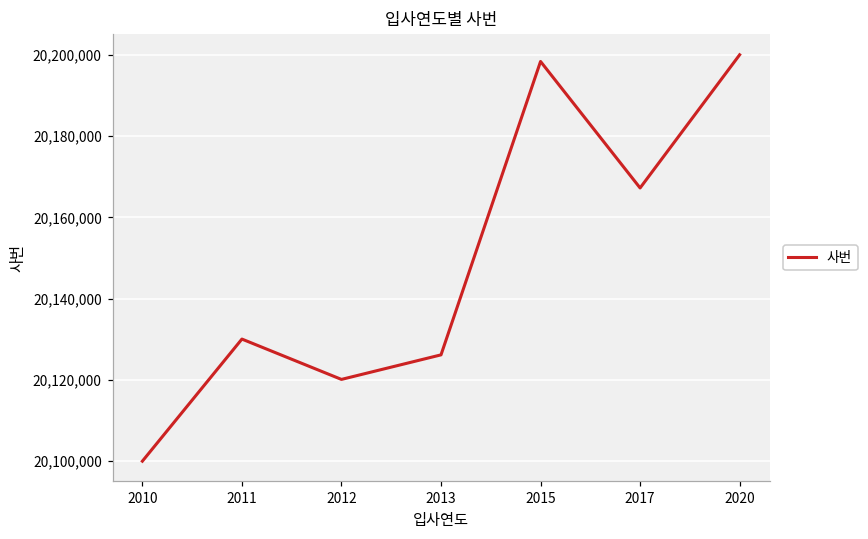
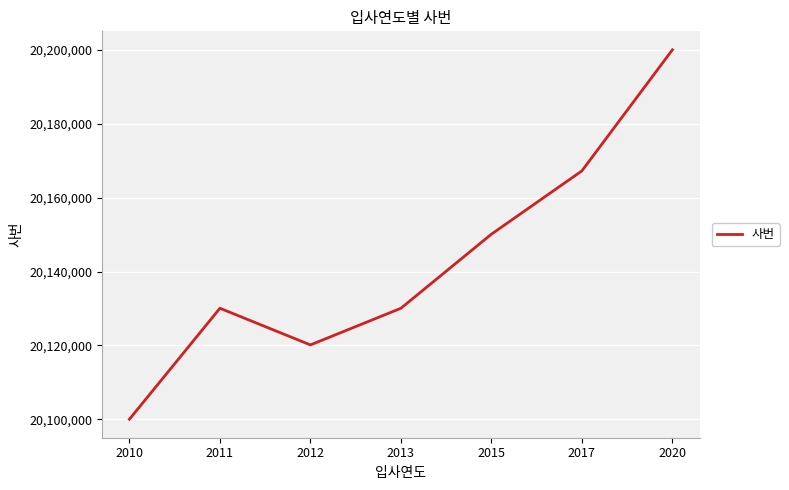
  {
    "2010": "20,100,000",
    "2011": "20,130,000",
    "2012": "20,120,000",
-   "2013": "20,126,000",
-   "2015": "20,198,000",
+   "2013": "20,130,000",
+   "2015": "20,150,000",
    "2017": "20,167,000",
    "2020": "20,200,000"
  }
